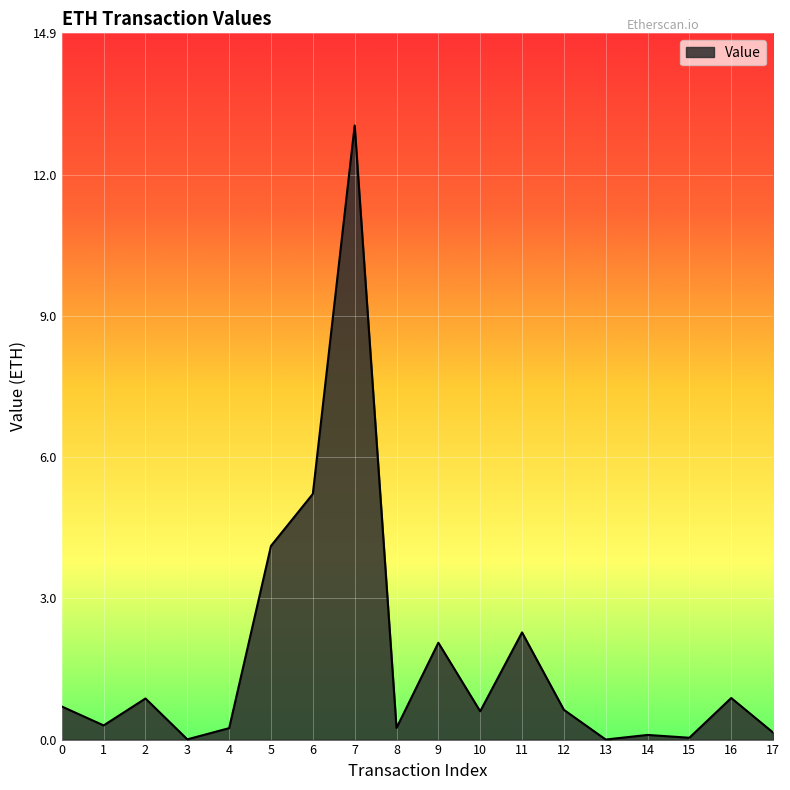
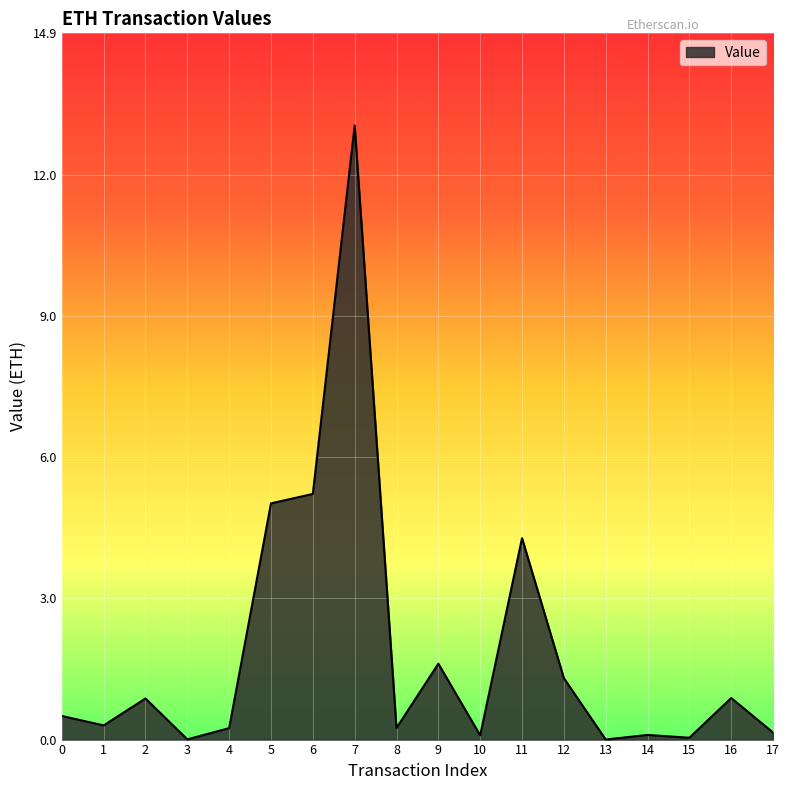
  {
-   "0": 0.7,
+   "0": 0.5,
    "1": 0.3,
    "2": 0.9,
    "3": 0.0,
    "4": 0.2,
-   "5": 4.1,
+   "5": 5.0,
    "6": 5.2,
    "7": 13.0,
    "8": 0.2,
-   "9": 2.0,
-   "10": 0.6,
-   "11": 2.3,
-   "12": 0.6,
+   "9": 1.6,
+   "10": 0.1,
+   "11": 4.3,
+   "12": 1.3,
    "13": 0.0,
    "14": 0.1,
    "15": 0.0,
    "16": 0.9,
    "17": 0.1
  }
